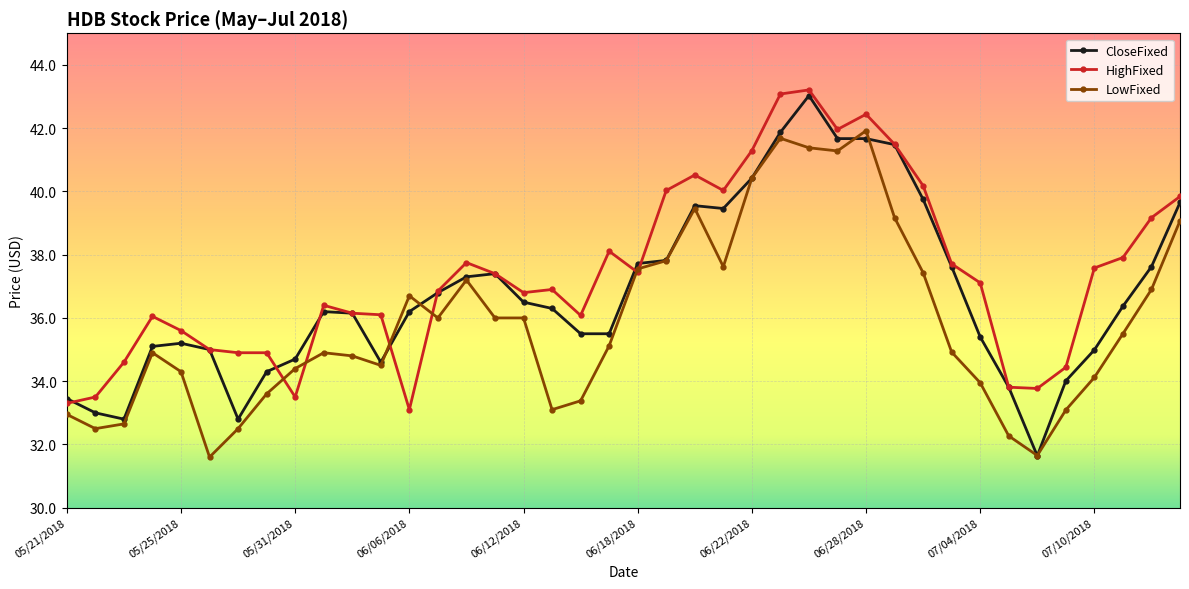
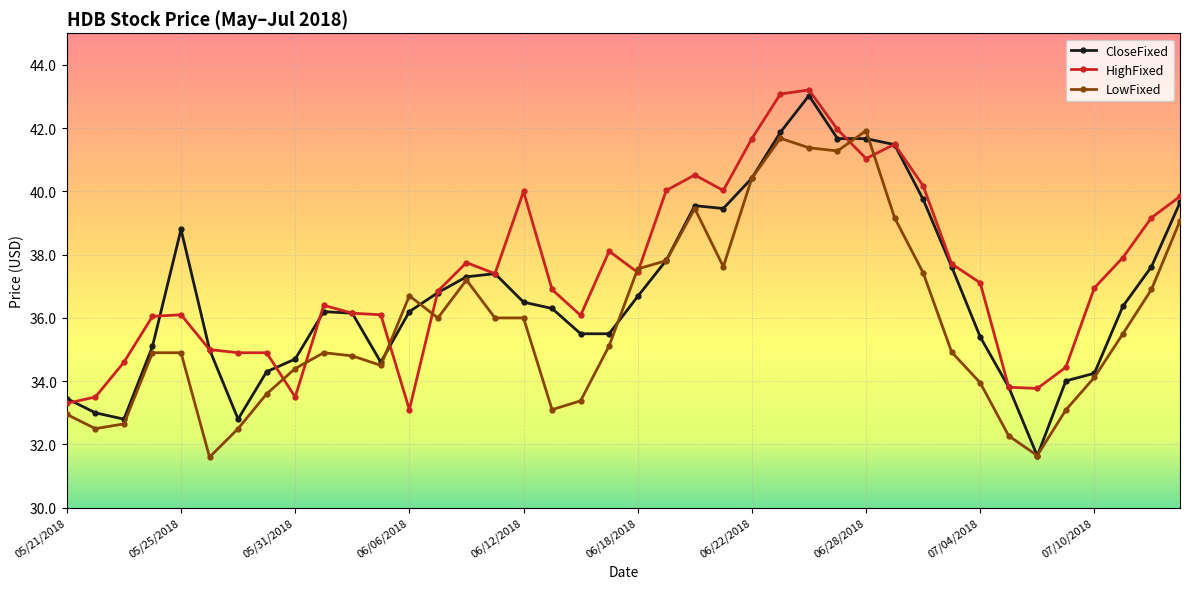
  {
    "CloseFixed": {
      "05/21/2018": 33.5,
-     "05/25/2018": 35.2,
+     "05/25/2018": 38.8,
      "05/31/2018": 34.7,
      "06/06/2018": 36.2,
      "06/12/2018": 36.5,
-     "06/18/2018": 37.7,
+     "06/18/2018": 36.7,
      "06/28/2018": 41.7,
      "07/04/2018": 35.4,
-     "07/10/2018": 35.0
+     "07/10/2018": 34.3
    },
    "HighFixed": {
      "05/21/2018": 33.3,
-     "05/25/2018": 35.6,
+     "05/25/2018": 36.1,
      "05/31/2018": 33.5,
      "06/06/2018": 33.1,
-     "06/12/2018": 36.8,
+     "06/12/2018": 40.0,
      "06/18/2018": 37.4,
-     "06/22/2018": 41.3,
-     "06/28/2018": 42.4,
+     "06/22/2018": 41.7,
+     "06/28/2018": 41.0,
      "07/04/2018": 37.1,
-     "07/10/2018": 37.6
+     "07/10/2018": 37.0
    },
    "LowFixed": {
      "05/21/2018": 33.0,
-     "05/25/2018": 34.3,
+     "05/25/2018": 34.9,
      "05/31/2018": 34.4,
      "06/06/2018": 36.7,
      "06/12/2018": 36.0,
      "06/18/2018": 37.6,
      "06/28/2018": 41.9,
      "07/04/2018": 34.0,
      "07/10/2018": 34.1
    }
  }
